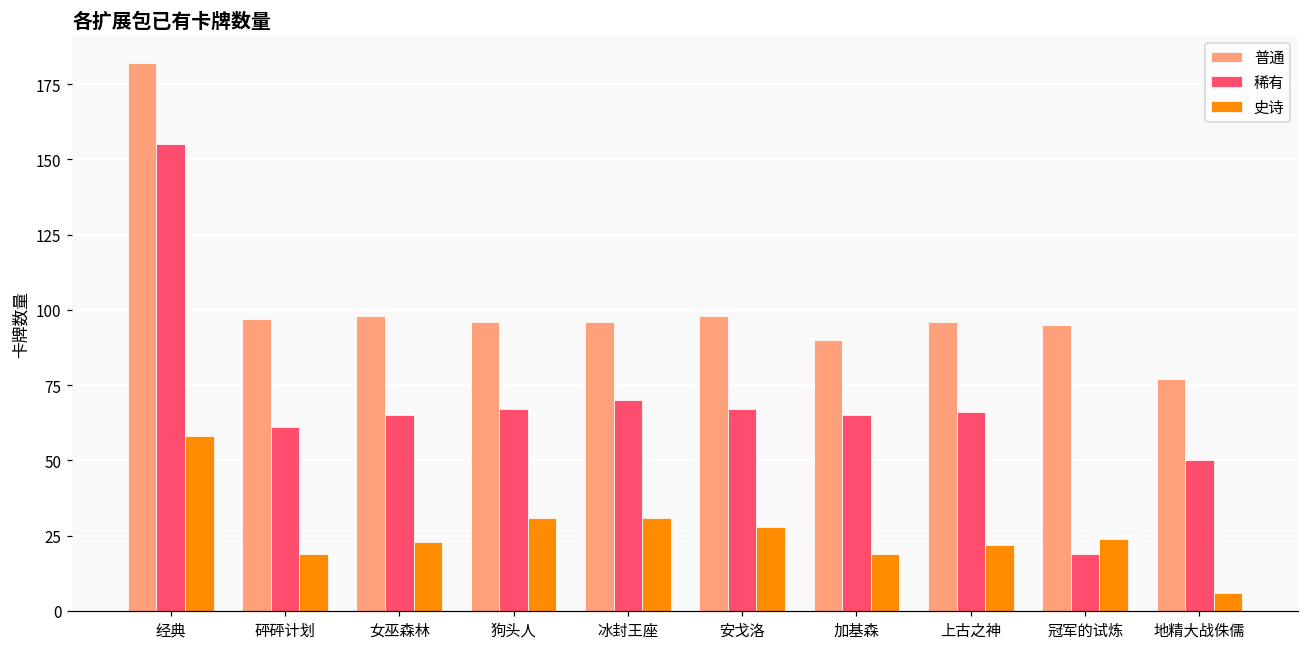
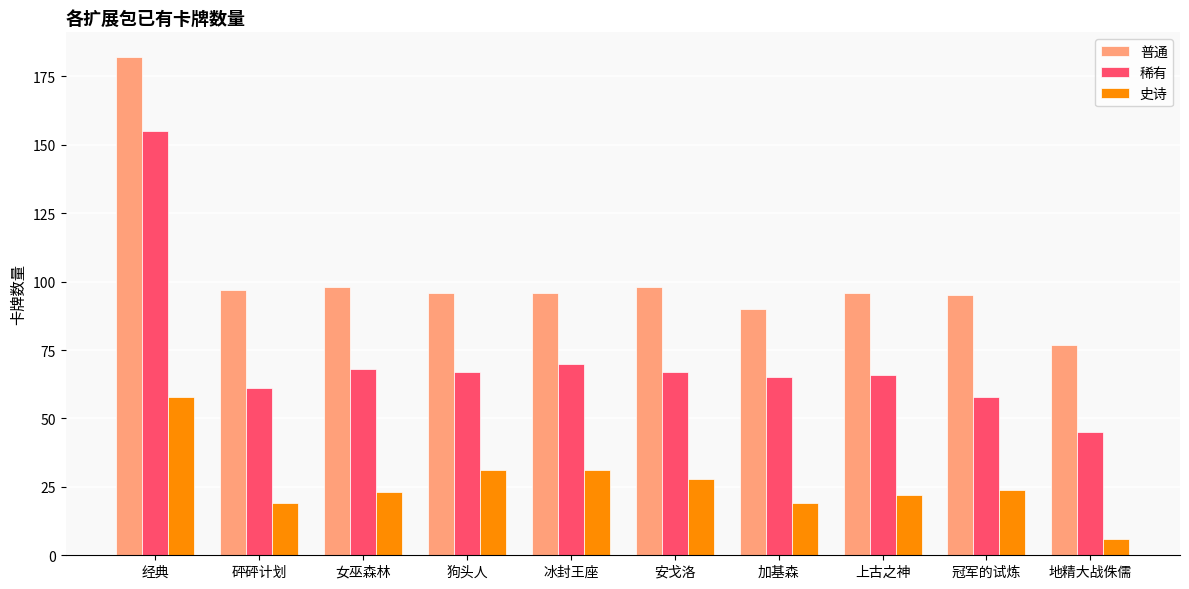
  {
    "普通": {
      "经典": 182,
      "砰砰计划": 97,
      "女巫森林": 98,
      "狗头人": 96,
      "冰封王座": 96,
      "安戈洛": 98,
      "加基森": 90,
      "上古之神": 96,
      "冠军的试炼": 95,
      "地精大战侏儒": 77
    },
    "稀有": {
      "经典": 155,
      "砰砰计划": 61,
-     "女巫森林": 65,
+     "女巫森林": 68,
      "狗头人": 67,
      "冰封王座": 70,
      "安戈洛": 67,
      "加基森": 65,
      "上古之神": 66,
-     "冠军的试炼": 19,
-     "地精大战侏儒": 50
+     "冠军的试炼": 58,
+     "地精大战侏儒": 45
    },
    "史诗": {
      "经典": 58,
      "砰砰计划": 19,
      "女巫森林": 23,
      "狗头人": 31,
      "冰封王座": 31,
      "安戈洛": 28,
      "加基森": 19,
      "上古之神": 22,
      "冠军的试炼": 24,
      "地精大战侏儒": 6
    }
  }
